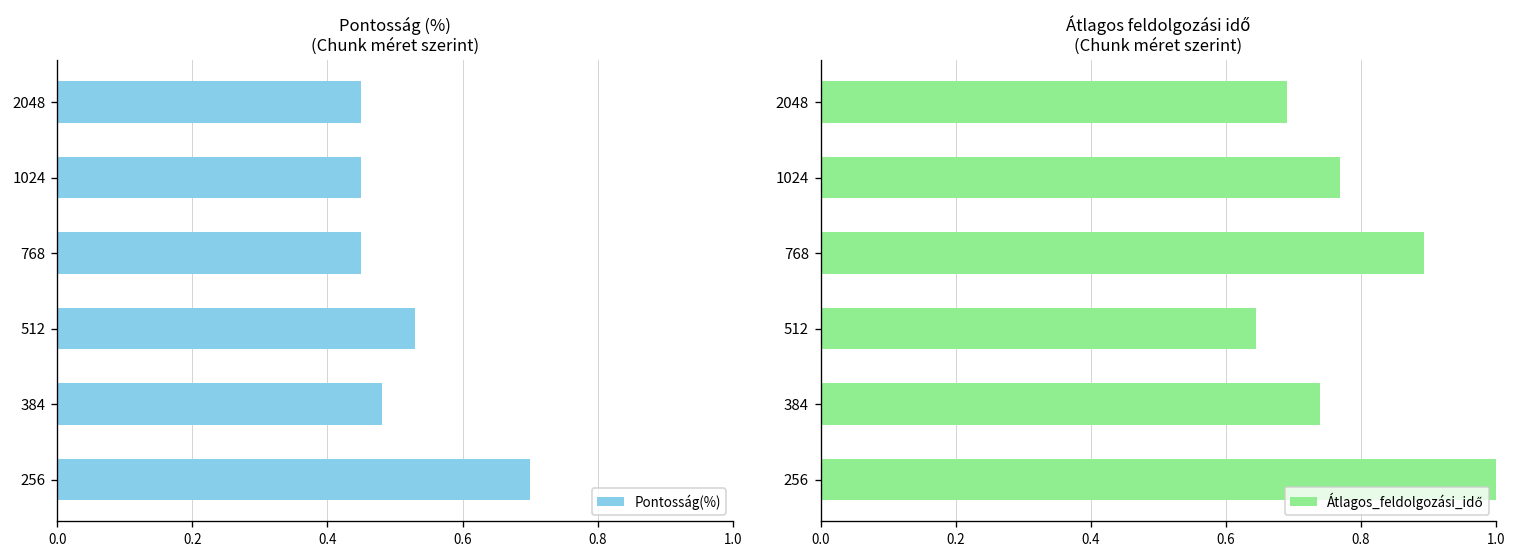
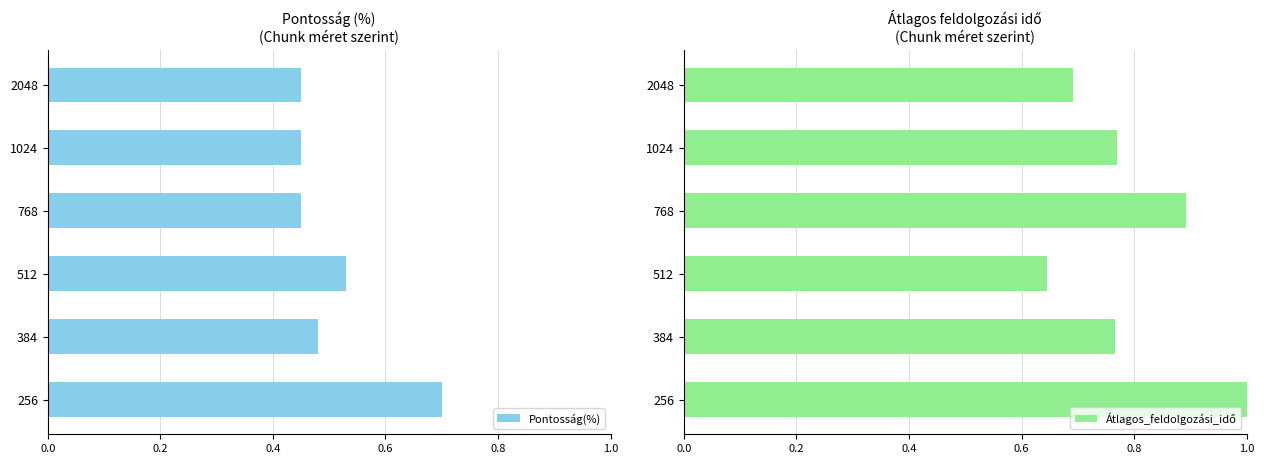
  {
    "Pontosság (%) (Chunk méret szerint)": {
      "2048": 0.45,
      "1024": 0.45,
      "768": 0.45,
      "512": 0.53,
      "384": 0.48,
      "256": 0.70
    },
    "Átlagos feldolgozási idő (Chunk méret szerint)": {
      "2048": 0.69,
      "1024": 0.77,
      "768": 0.89,
      "512": 0.64,
-     "384": 0.74,
+     "384": 0.77,
      "256": 1.00
    }
  }
